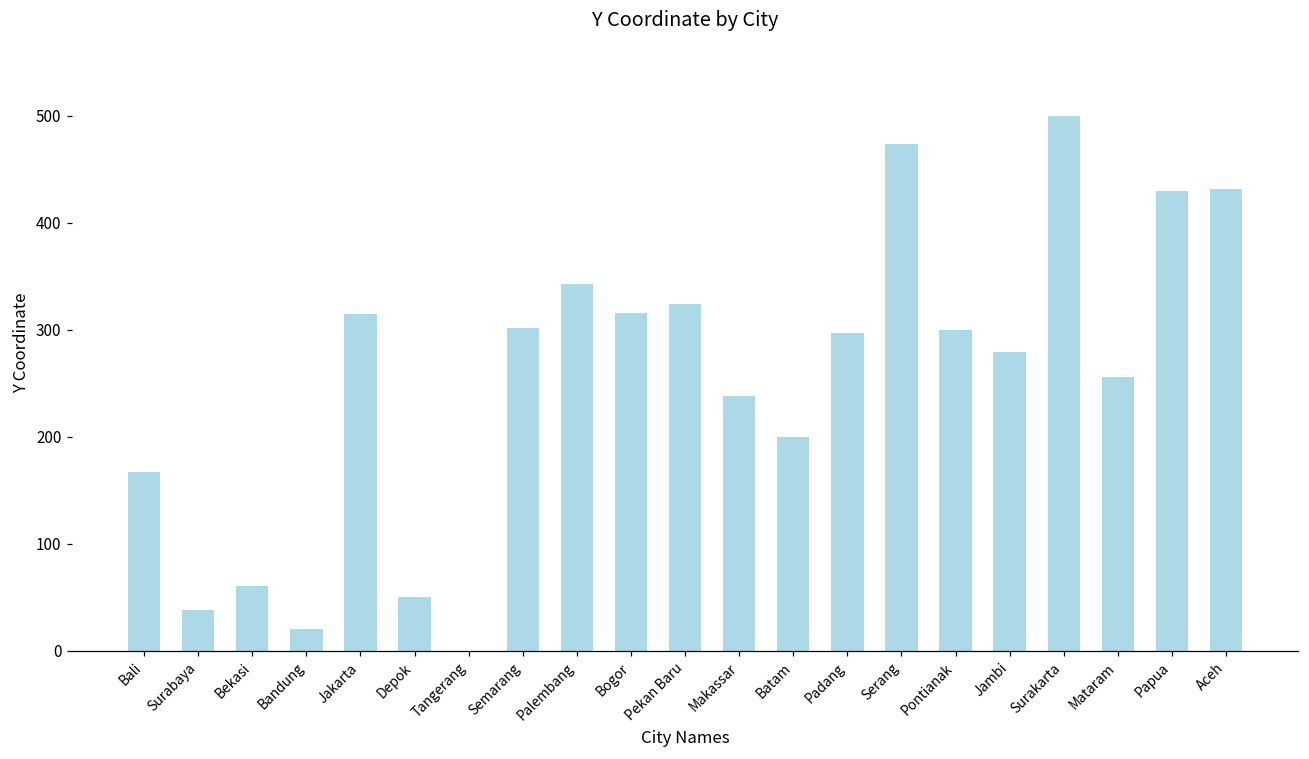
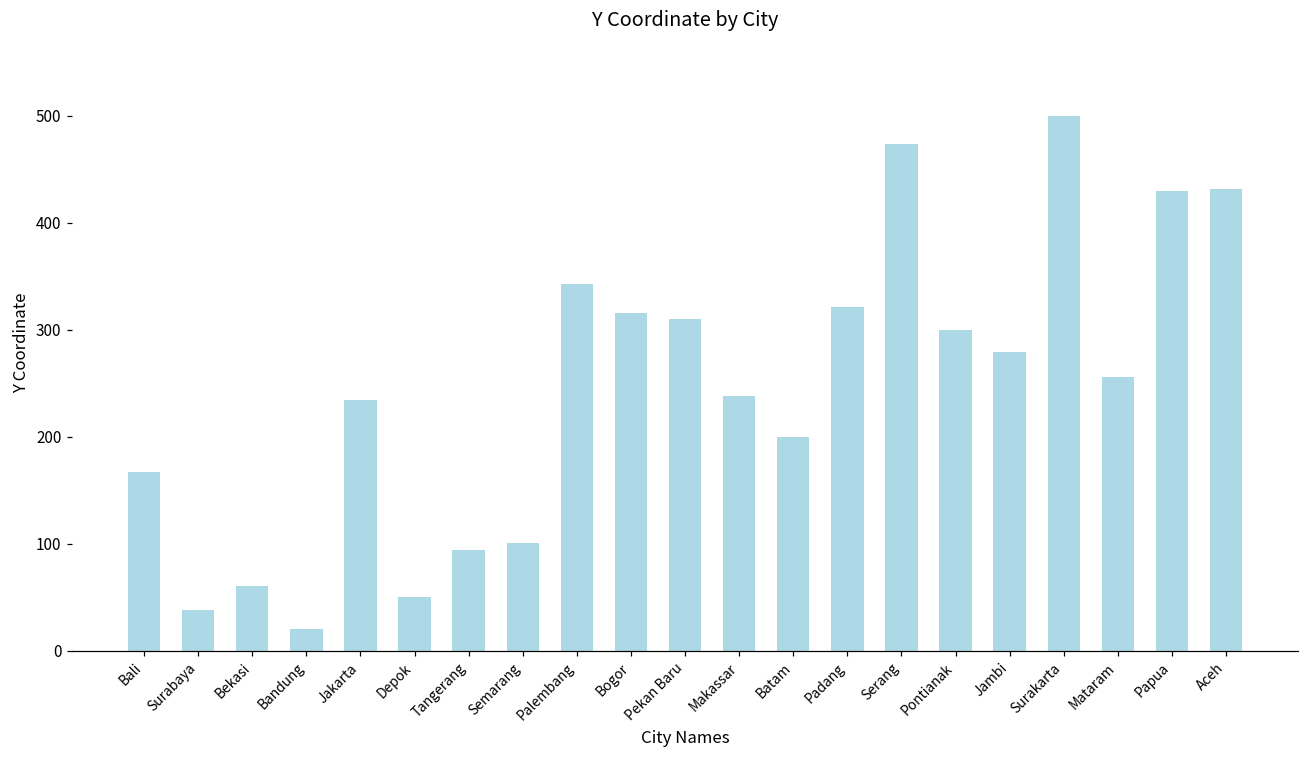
  {
    "Bali": 170,
    "Surabaya": 40,
    "Bekasi": 60,
    "Bandung": 20,
-   "Jakarta": 320,
+   "Jakarta": 230,
    "Depok": 50,
-   "Tangerang": 0,
-   "Semarang": 300,
+   "Tangerang": 90,
+   "Semarang": 100,
    "Palembang": 340,
    "Bogor": 320,
-   "Pekan Baru": 320,
+   "Pekan Baru": 310,
    "Makassar": 240,
    "Batam": 200,
-   "Padang": 300,
+   "Padang": 320,
    "Serang": 470,
    "Pontianak": 300,
    "Jambi": 280,
    "Surakarta": 500,
    "Mataram": 260,
    "Papua": 430,
    "Aceh": 430
  }
